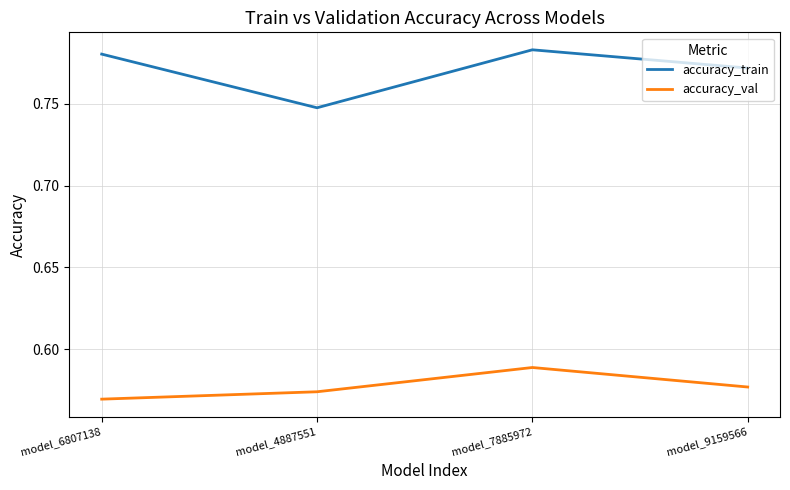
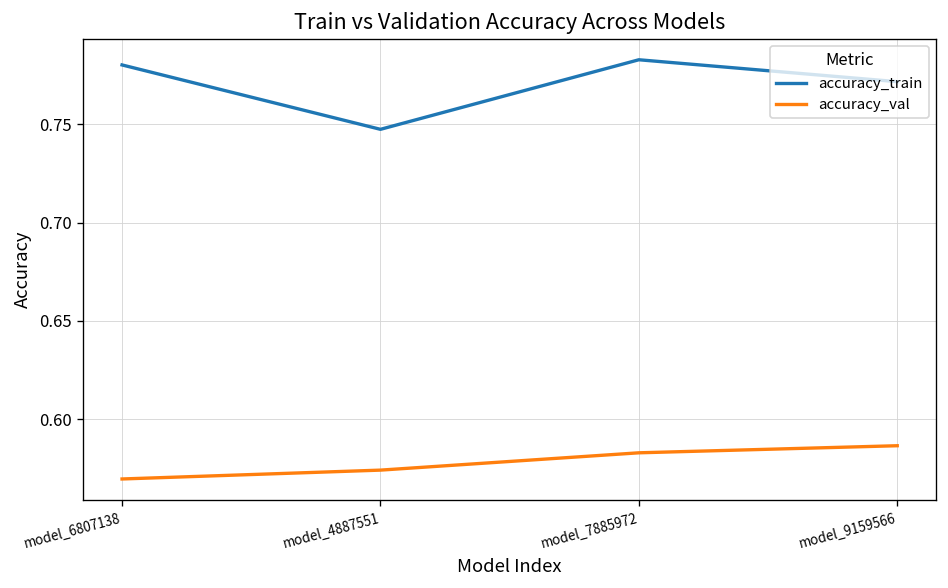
  {
    "accuracy_train": {
      "model_6807138": 0.780,
      "model_4887551": 0.747,
      "model_7885972": 0.783
    },
    "accuracy_val": {
      "model_6807138": 0.570,
      "model_4887551": 0.574,
-     "model_7885972": 0.589,
-     "model_9159566": 0.577
+     "model_7885972": 0.583,
+     "model_9159566": 0.587
    }
  }
